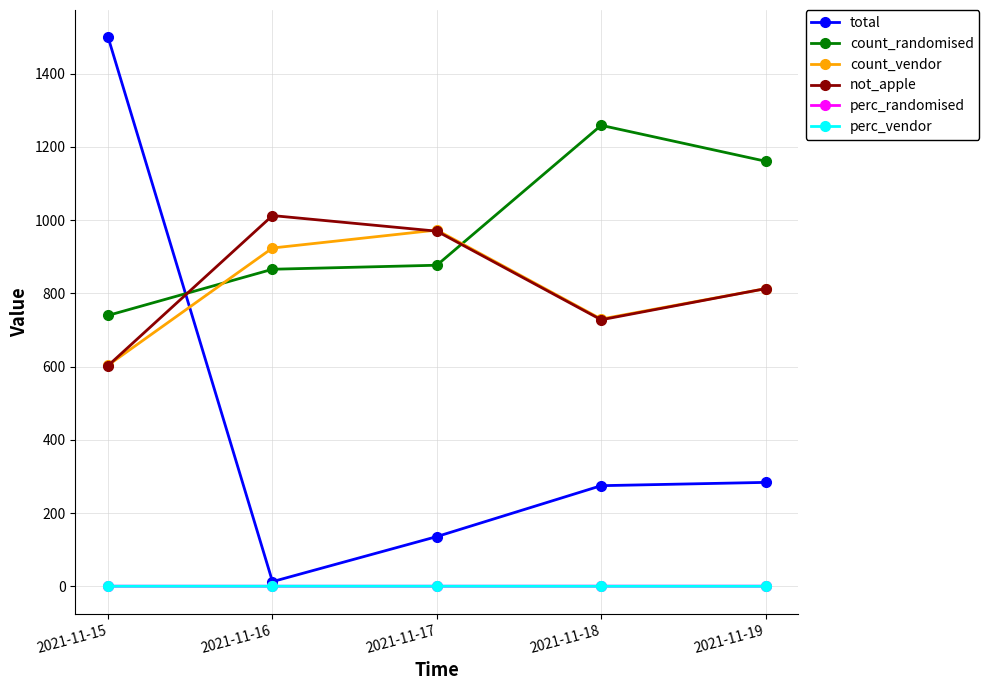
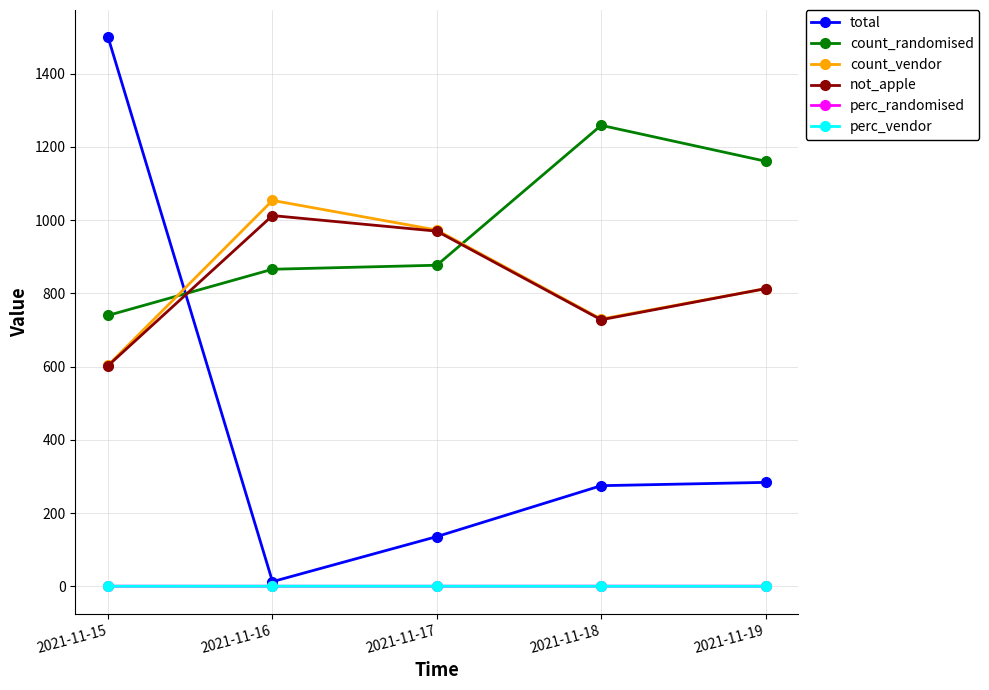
  {
    "total": {
      "2021-11-15": 1500,
      "2021-11-16": 10,
      "2021-11-17": 140,
      "2021-11-18": 280,
      "2021-11-19": 280
    },
    "count_randomised": {
      "2021-11-15": 740,
      "2021-11-16": 870,
      "2021-11-17": 880,
      "2021-11-18": 1260,
      "2021-11-19": 1160
    },
    "count_vendor": {
-     "2021-11-16": 920
+     "2021-11-16": 1050
    },
    "not_apple": {
      "2021-11-16": 1010
    },
    "perc_vendor": {
      "2021-11-15": 0,
      "2021-11-16": 0,
      "2021-11-17": 0,
      "2021-11-18": 0,
      "2021-11-19": 0
    }
  }
